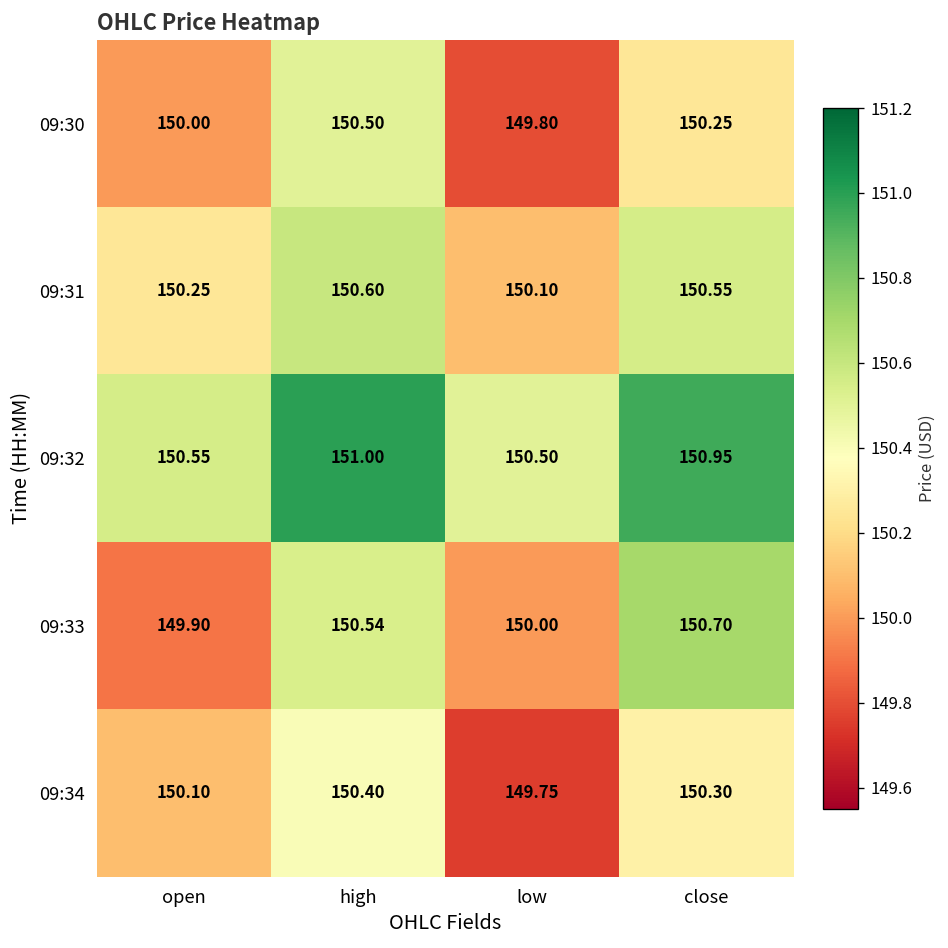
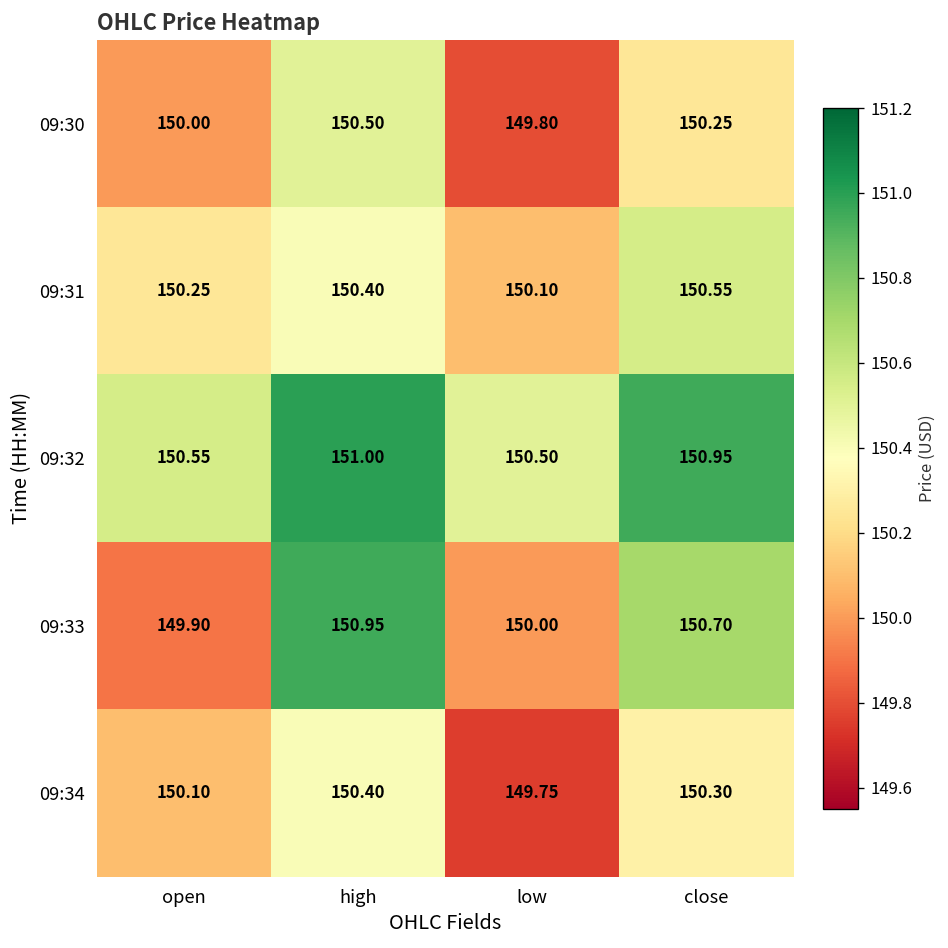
  {
    "09:30": {
      "open": 150.00,
      "high": 150.50,
      "low": 149.80,
      "close": 150.25
    },
    "09:31": {
      "open": 150.25,
-     "high": 150.60,
+     "high": 150.40,
      "low": 150.10,
      "close": 150.55
    },
    "09:32": {
      "open": 150.55,
      "high": 151.00,
      "low": 150.50,
      "close": 150.95
    },
    "09:33": {
      "open": 149.90,
-     "high": 150.54,
+     "high": 150.95,
      "low": 150.00,
      "close": 150.70
    },
    "09:34": {
      "open": 150.10,
      "high": 150.40,
      "low": 149.75,
      "close": 150.30
    }
  }
